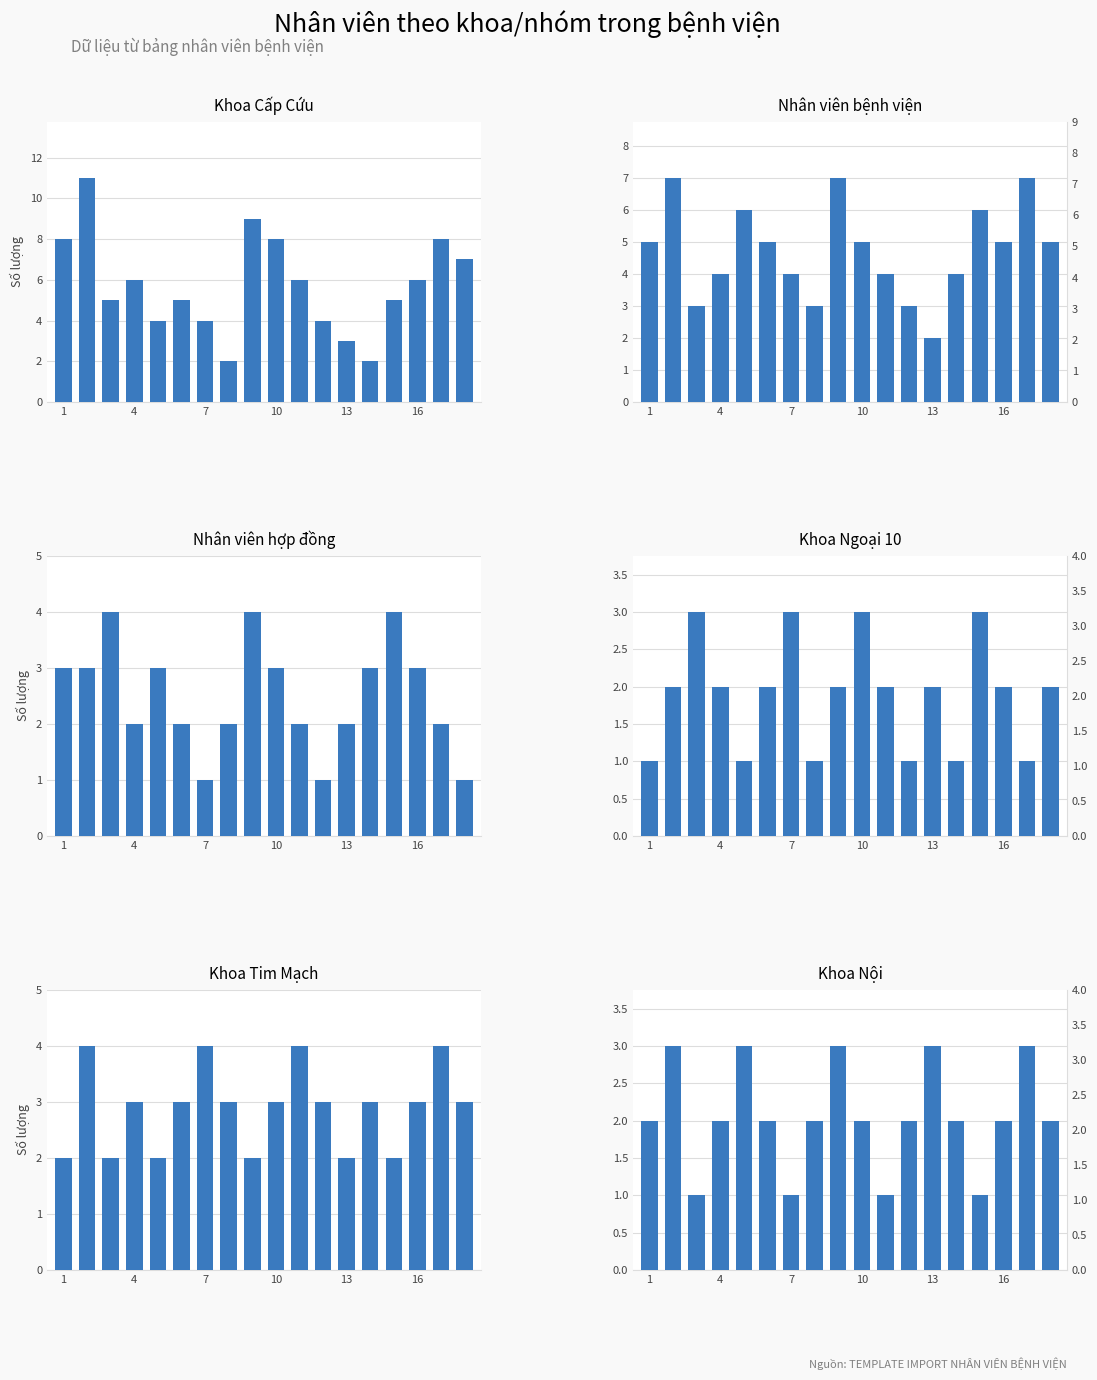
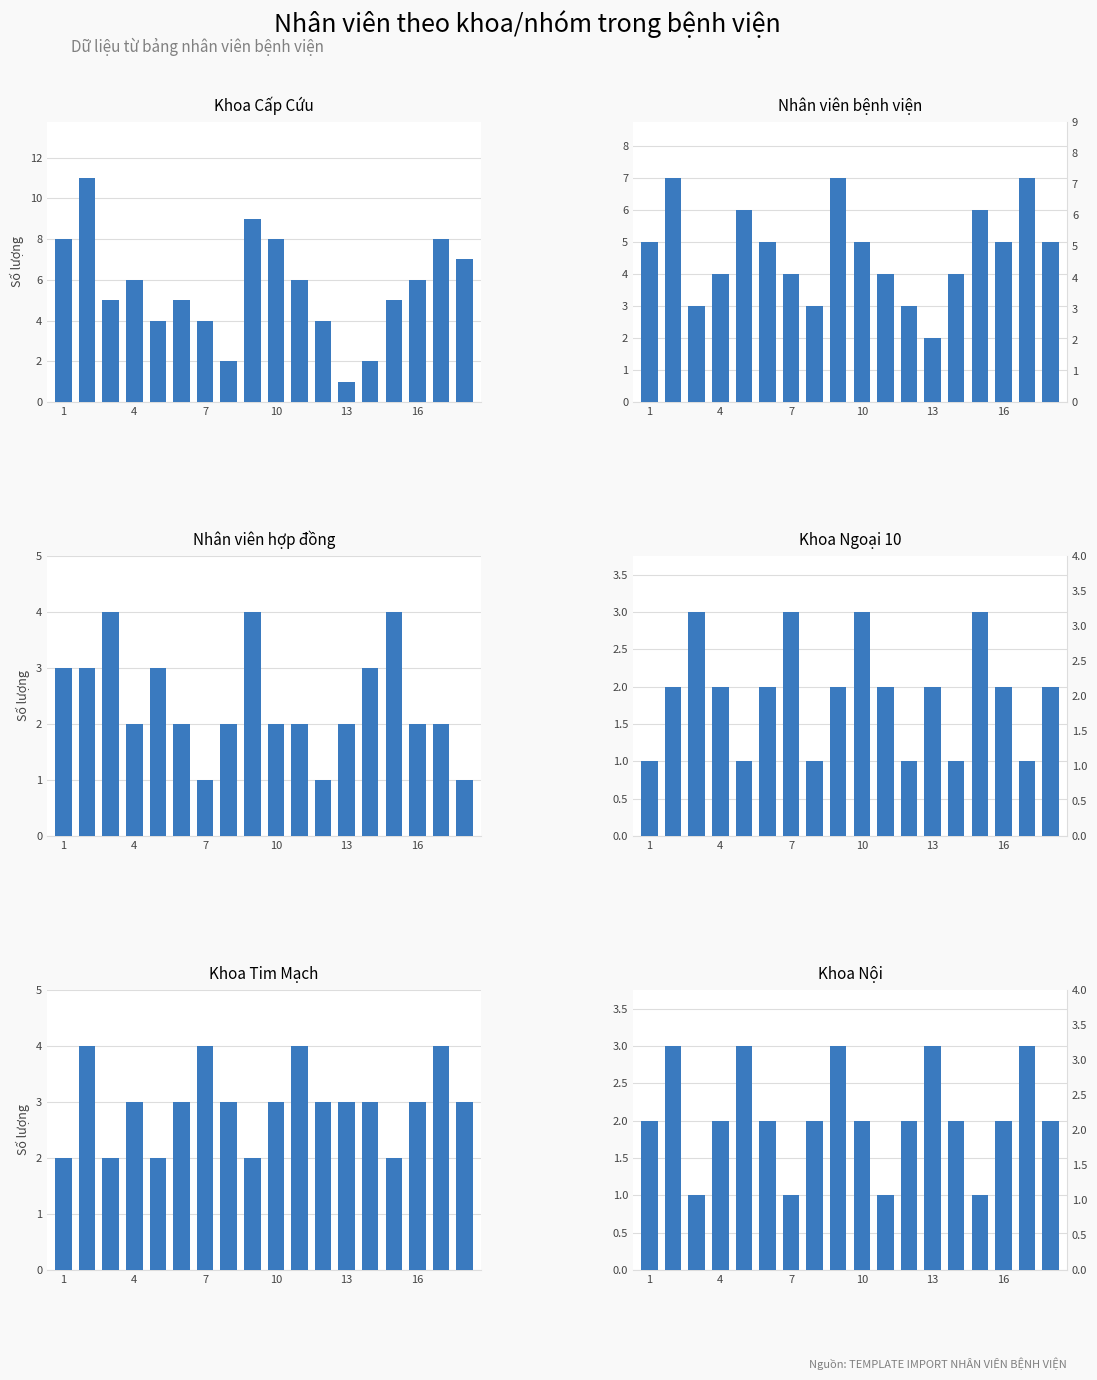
  {
    "Khoa Cấp Cứu": {
      "1": 8,
      "4": 6,
      "7": 4,
      "10": 8,
-     "13": 3,
+     "13": 1,
      "16": 6
    },
    "Nhân viên hợp đồng": {
      "1": 3,
      "4": 2,
      "7": 1,
-     "10": 3,
+     "10": 2,
      "13": 2,
-     "16": 3
+     "16": 2
    },
    "Khoa Tim Mạch": {
      "1": 2,
      "4": 3,
      "7": 4,
      "10": 3,
-     "13": 2,
+     "13": 3,
      "16": 3
    }
  }
